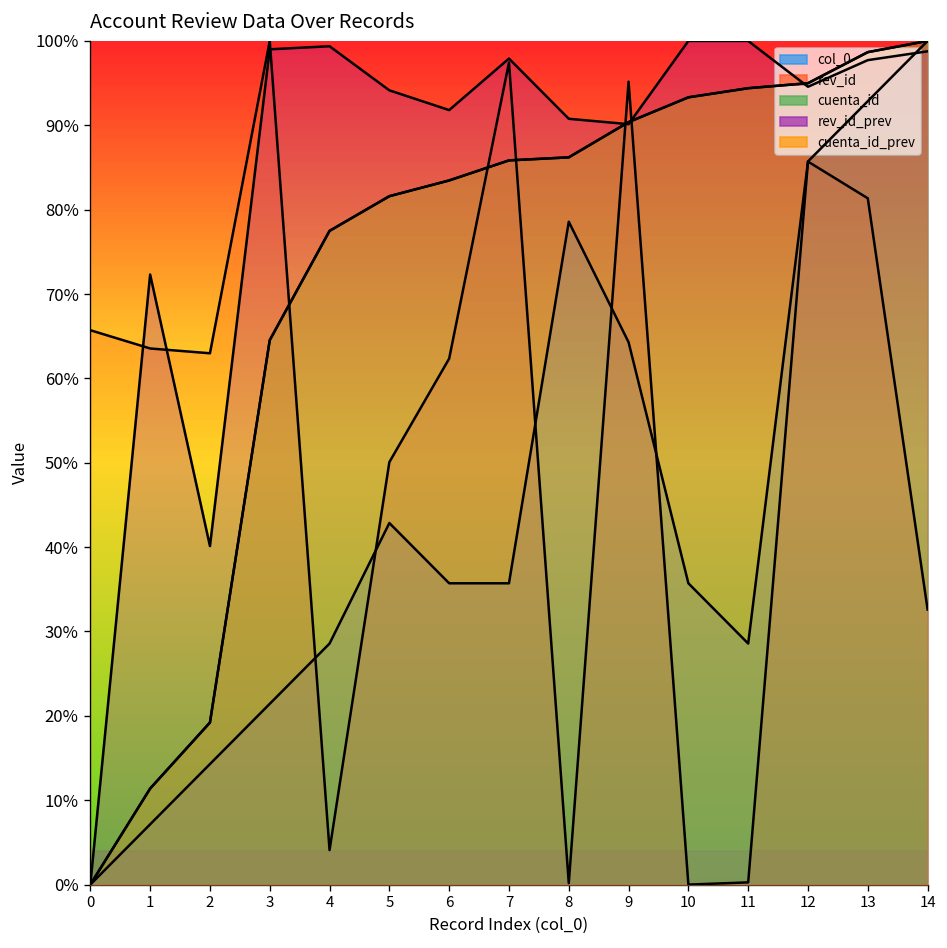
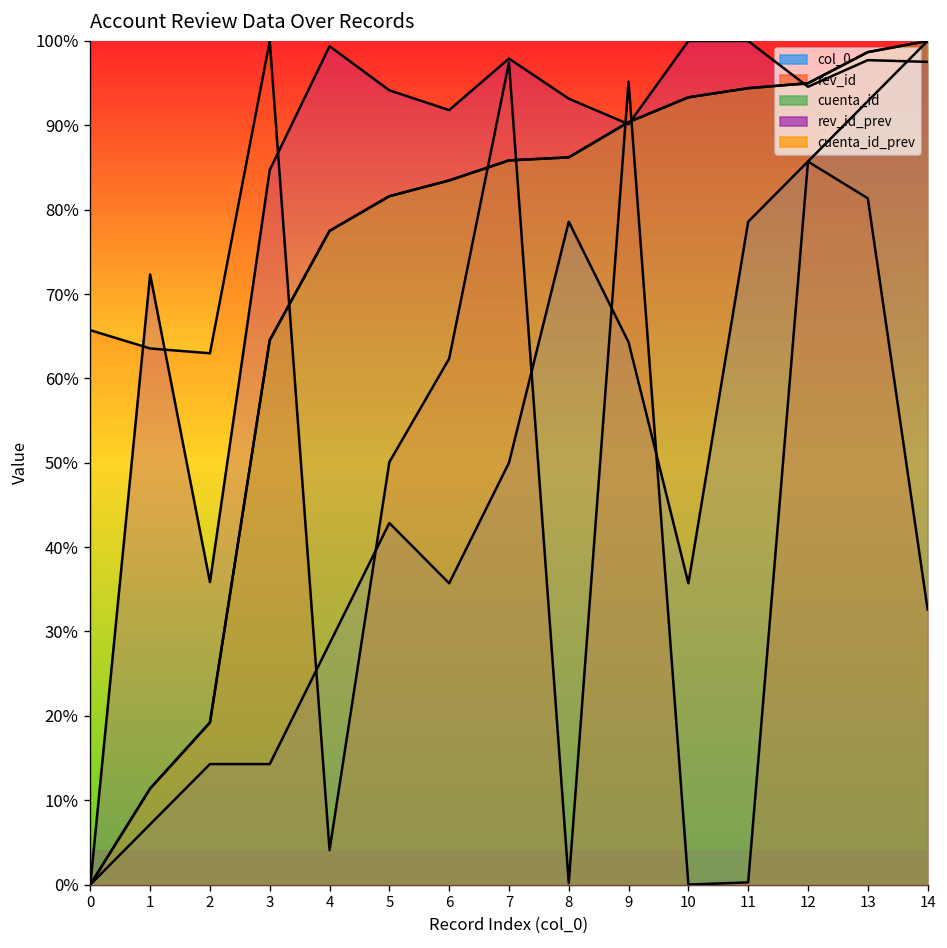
  {
    "col_0": {
      "1": "7%",
      "2": "14%",
-     "3": "21%",
+     "3": "14%",
      "4": "29%",
      "5": "43%",
      "6": "36%",
-     "7": "36%",
+     "7": "50%",
      "8": "79%",
      "9": "64%",
      "10": "36%",
-     "11": "29%"
+     "11": "79%"
    },
    "rev_id_prev": {
      "1": "72%",
-     "2": "40%",
-     "3": "99%",
+     "2": "36%",
+     "3": "85%",
      "4": "99%",
      "5": "94%",
      "6": "92%",
      "7": "98%",
-     "8": "91%",
+     "8": "93%",
      "10": "100%",
      "11": "100%",
-     "14": "99%"
+     "14": "98%"
    }
  }
